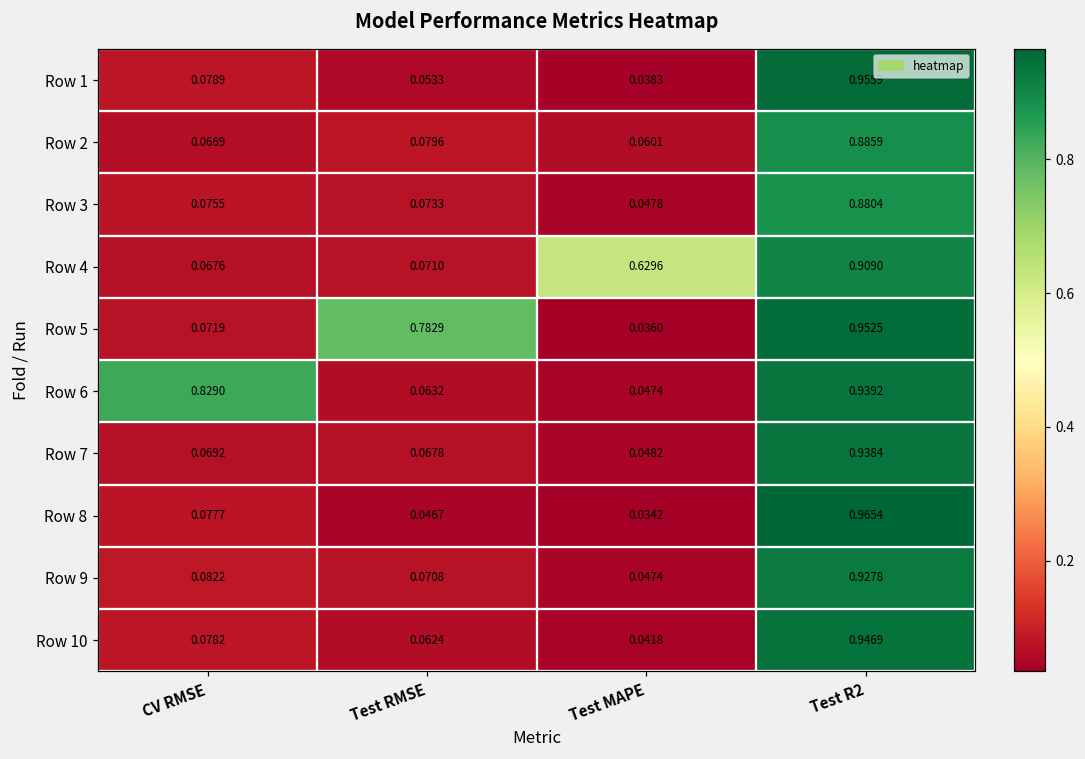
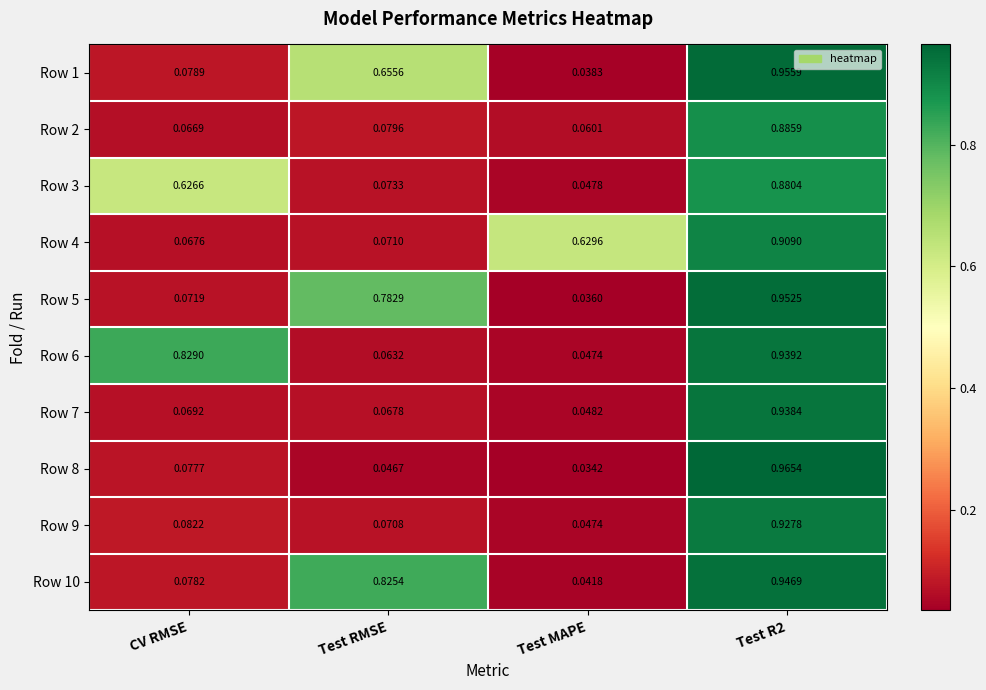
  {
    "Row 1": {
      "CV RMSE": 0.0789,
-     "Test RMSE": 0.0533,
+     "Test RMSE": 0.6556,
      "Test MAPE": 0.0383
    },
    "Row 2": {
      "CV RMSE": 0.0669,
      "Test RMSE": 0.0796,
      "Test MAPE": 0.0601,
      "Test R2": 0.8859
    },
    "Row 3": {
-     "CV RMSE": 0.0755,
+     "CV RMSE": 0.6266,
      "Test RMSE": 0.0733,
      "Test MAPE": 0.0478,
      "Test R2": 0.8804
    },
    "Row 4": {
      "CV RMSE": 0.0676,
      "Test RMSE": 0.0710,
      "Test MAPE": 0.6296,
      "Test R2": 0.9090
    },
    "Row 5": {
      "CV RMSE": 0.0719,
      "Test RMSE": 0.7829,
      "Test MAPE": 0.0360,
      "Test R2": 0.9525
    },
    "Row 6": {
      "CV RMSE": 0.8290,
      "Test RMSE": 0.0632,
      "Test MAPE": 0.0474,
      "Test R2": 0.9392
    },
    "Row 7": {
      "CV RMSE": 0.0692,
      "Test RMSE": 0.0678,
      "Test MAPE": 0.0482,
      "Test R2": 0.9384
    },
    "Row 8": {
      "CV RMSE": 0.0777,
      "Test RMSE": 0.0467,
      "Test MAPE": 0.0342,
      "Test R2": 0.9654
    },
    "Row 9": {
      "CV RMSE": 0.0822,
      "Test RMSE": 0.0708,
      "Test MAPE": 0.0474,
      "Test R2": 0.9278
    },
    "Row 10": {
      "CV RMSE": 0.0782,
-     "Test RMSE": 0.0624,
+     "Test RMSE": 0.8254,
      "Test MAPE": 0.0418,
      "Test R2": 0.9469
    }
  }
